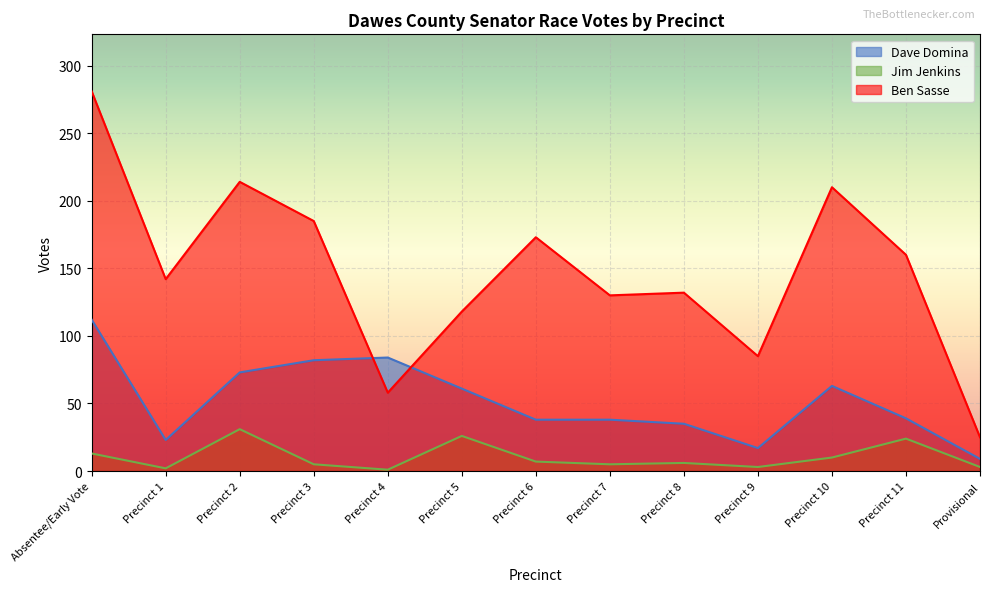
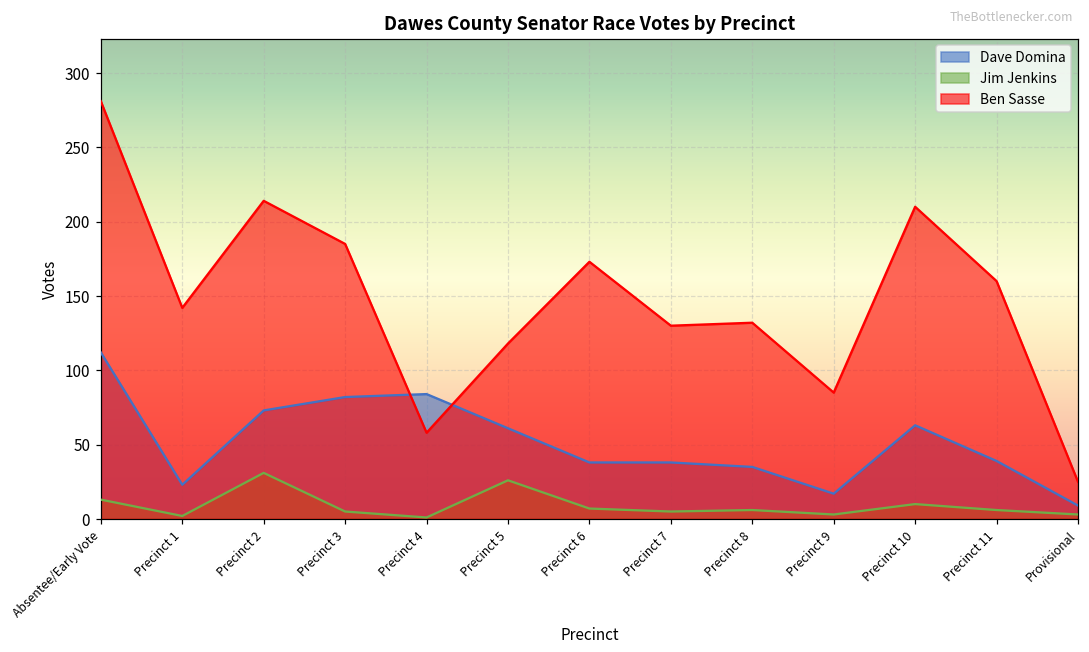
  {
    "Dave Domina": {
      "Absentee/Early Vote": 112,
      "Precinct 1": 23,
      "Precinct 2": 73,
      "Precinct 3": 82,
      "Precinct 4": 84,
      "Precinct 5": 61,
      "Precinct 6": 38,
      "Precinct 7": 38,
      "Precinct 8": 35,
      "Precinct 9": 17,
      "Precinct 10": 63,
      "Precinct 11": 39,
      "Provisional": 9
    },
    "Jim Jenkins": {
      "Absentee/Early Vote": 13,
      "Precinct 1": 2,
      "Precinct 2": 31,
      "Precinct 3": 5,
      "Precinct 4": 1,
      "Precinct 5": 26,
      "Precinct 6": 7,
      "Precinct 7": 5,
      "Precinct 8": 6,
      "Precinct 9": 3,
      "Precinct 10": 10,
-     "Precinct 11": 24,
+     "Precinct 11": 6,
      "Provisional": 3
    },
    "Ben Sasse": {
      "Absentee/Early Vote": 281,
      "Precinct 1": 142,
      "Precinct 2": 214,
      "Precinct 3": 185,
      "Precinct 4": 58,
      "Precinct 5": 118,
      "Precinct 6": 173,
      "Precinct 7": 130,
      "Precinct 8": 132,
      "Precinct 9": 85,
      "Precinct 10": 210,
      "Precinct 11": 160,
      "Provisional": 25
    }
  }
